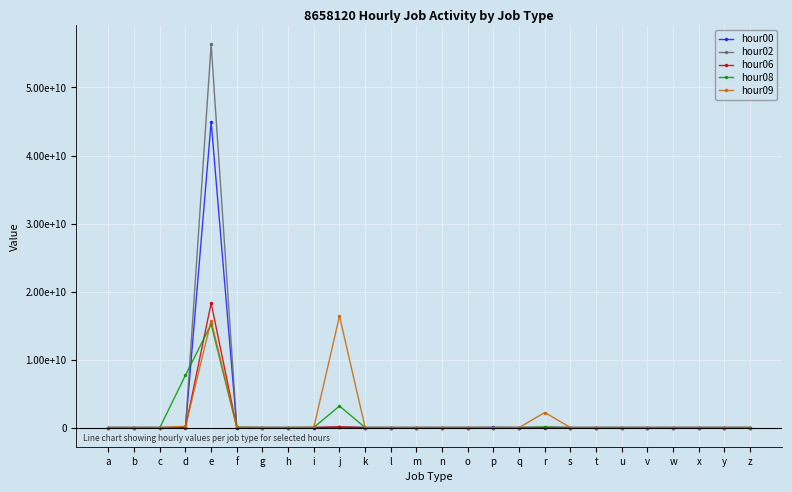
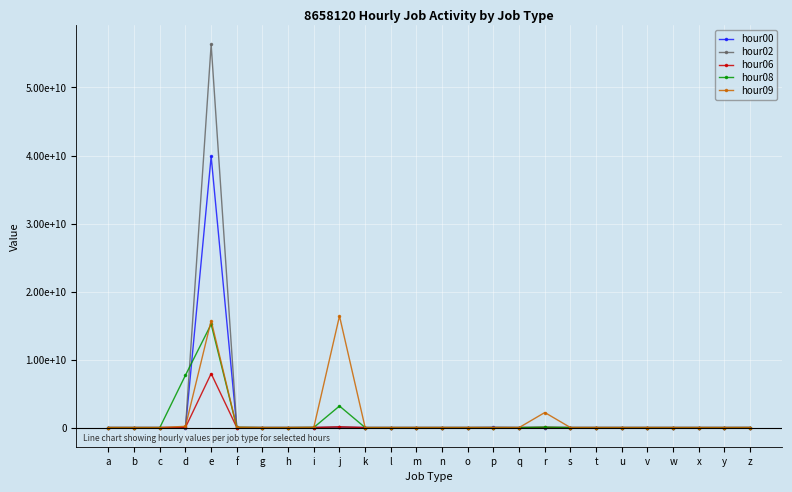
  {
    "hour00": {
-     "e": 45000000000
+     "e": 40000000000
    },
    "hour02": {
      "e": 56000000000
    },
    "hour06": {
-     "e": 18000000000
+     "e": 8000000000
    },
    "hour08": {
      "d": 8000000000,
      "e": 15000000000,
      "j": 3000000000
    },
    "hour09": {
      "e": 16000000000,
      "j": 16000000000,
      "r": 2000000000
    }
  }
